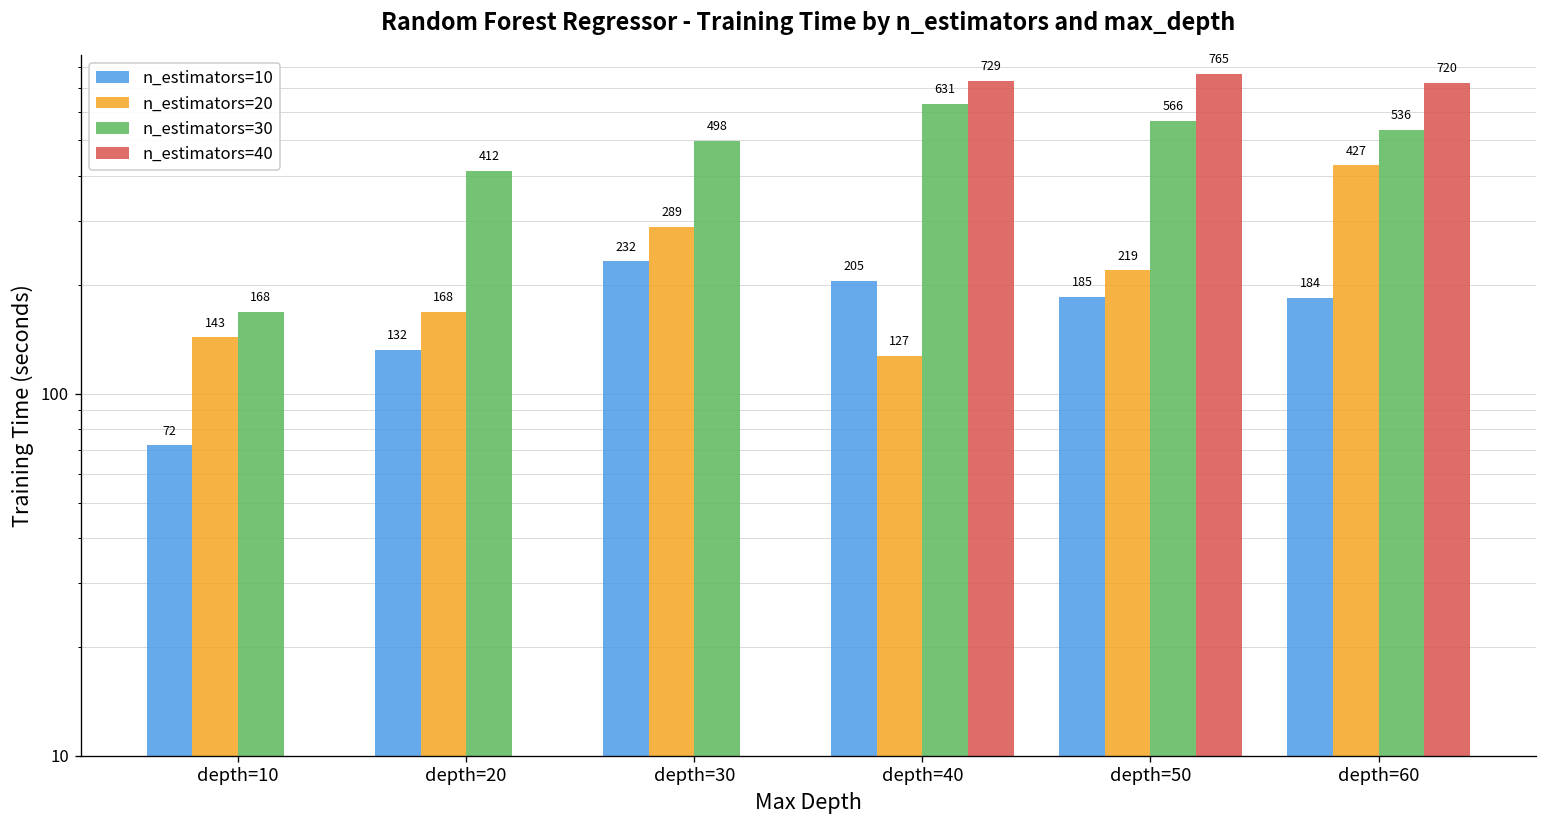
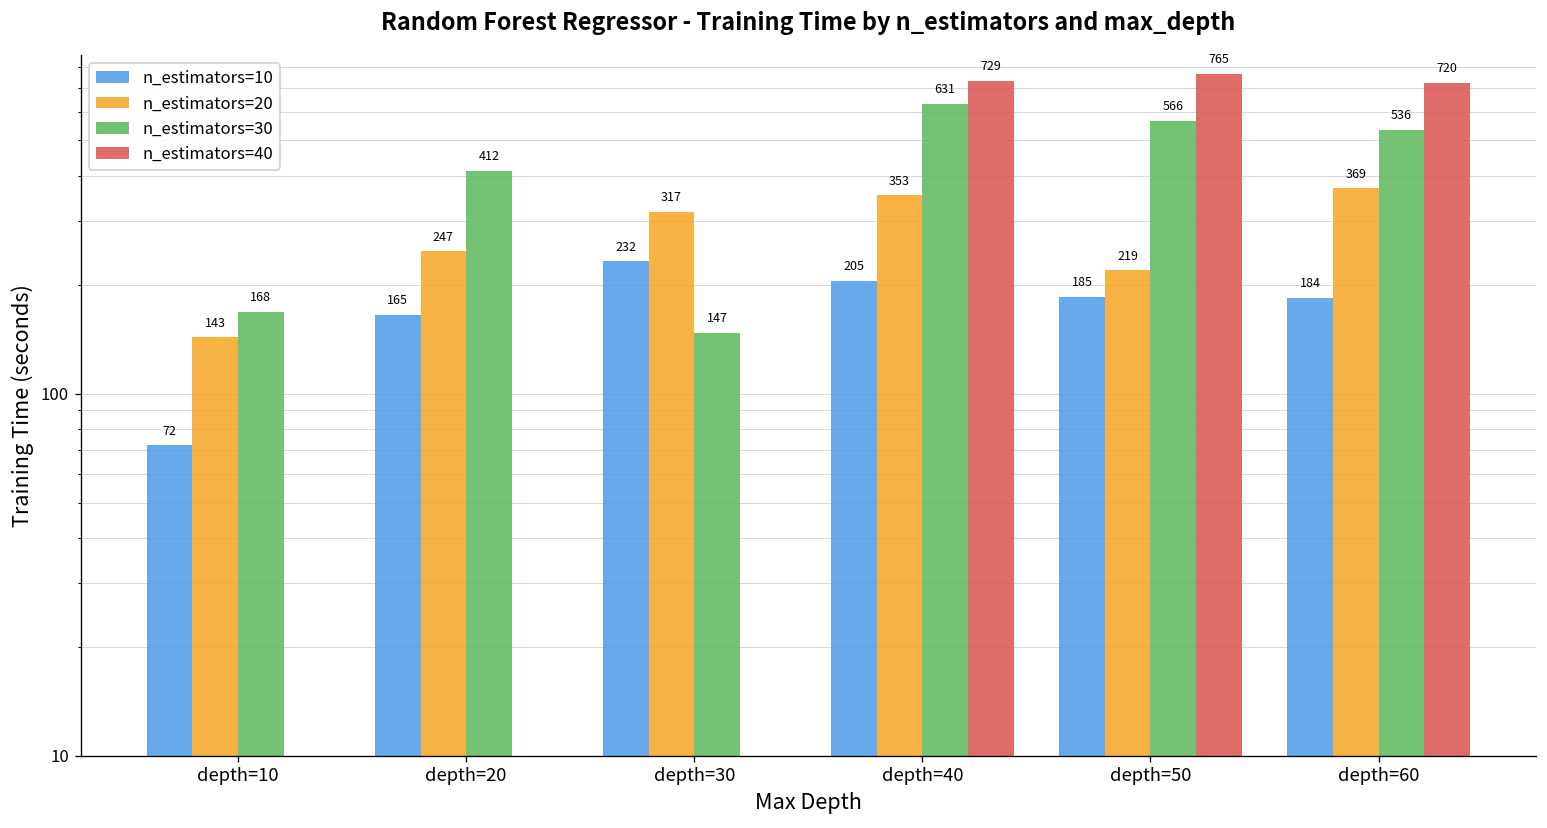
  {
    "n_estimators=10": {
      "depth=10": 72,
-     "depth=20": 132,
+     "depth=20": 165,
      "depth=30": 232,
      "depth=40": 205,
      "depth=50": 185,
      "depth=60": 184
    },
    "n_estimators=20": {
      "depth=10": 143,
-     "depth=20": 168,
-     "depth=30": 289,
-     "depth=40": 127,
+     "depth=20": 247,
+     "depth=30": 317,
+     "depth=40": 353,
      "depth=50": 219,
-     "depth=60": 427
+     "depth=60": 369
    },
    "n_estimators=30": {
      "depth=10": 168,
      "depth=20": 412,
-     "depth=30": 498,
+     "depth=30": 147,
      "depth=40": 631,
      "depth=50": 566,
      "depth=60": 536
    }
  }
